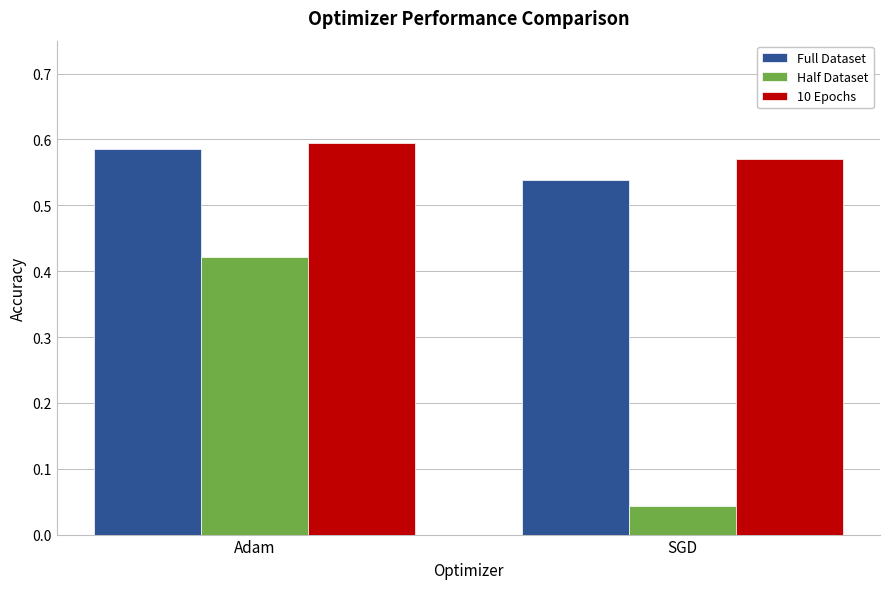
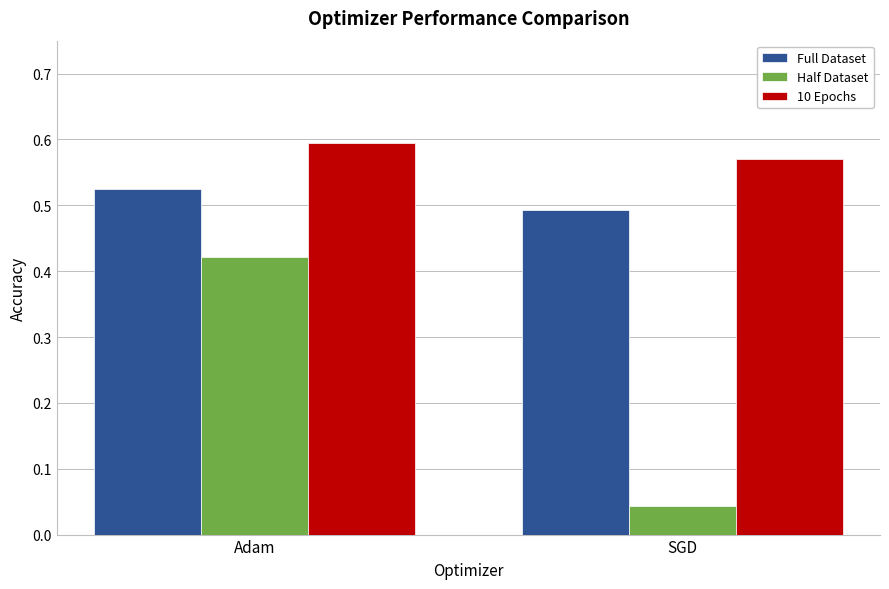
  {
    "Full Dataset": {
-     "Adam": 0.58,
-     "SGD": 0.54
+     "Adam": 0.52,
+     "SGD": 0.49
    },
    "Half Dataset": {
      "Adam": 0.42,
      "SGD": 0.04
    },
    "10 Epochs": {
      "Adam": 0.59,
      "SGD": 0.57
    }
  }
